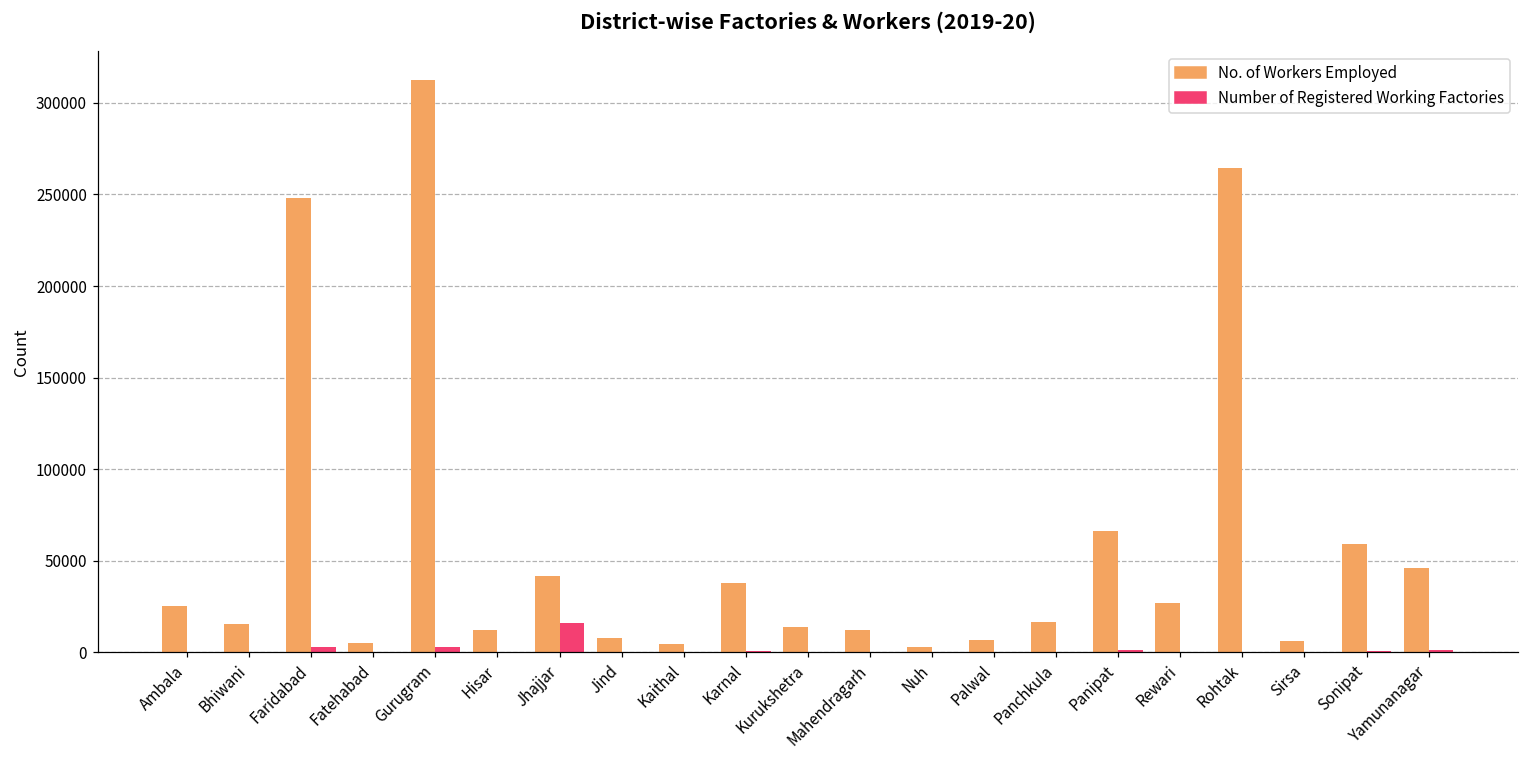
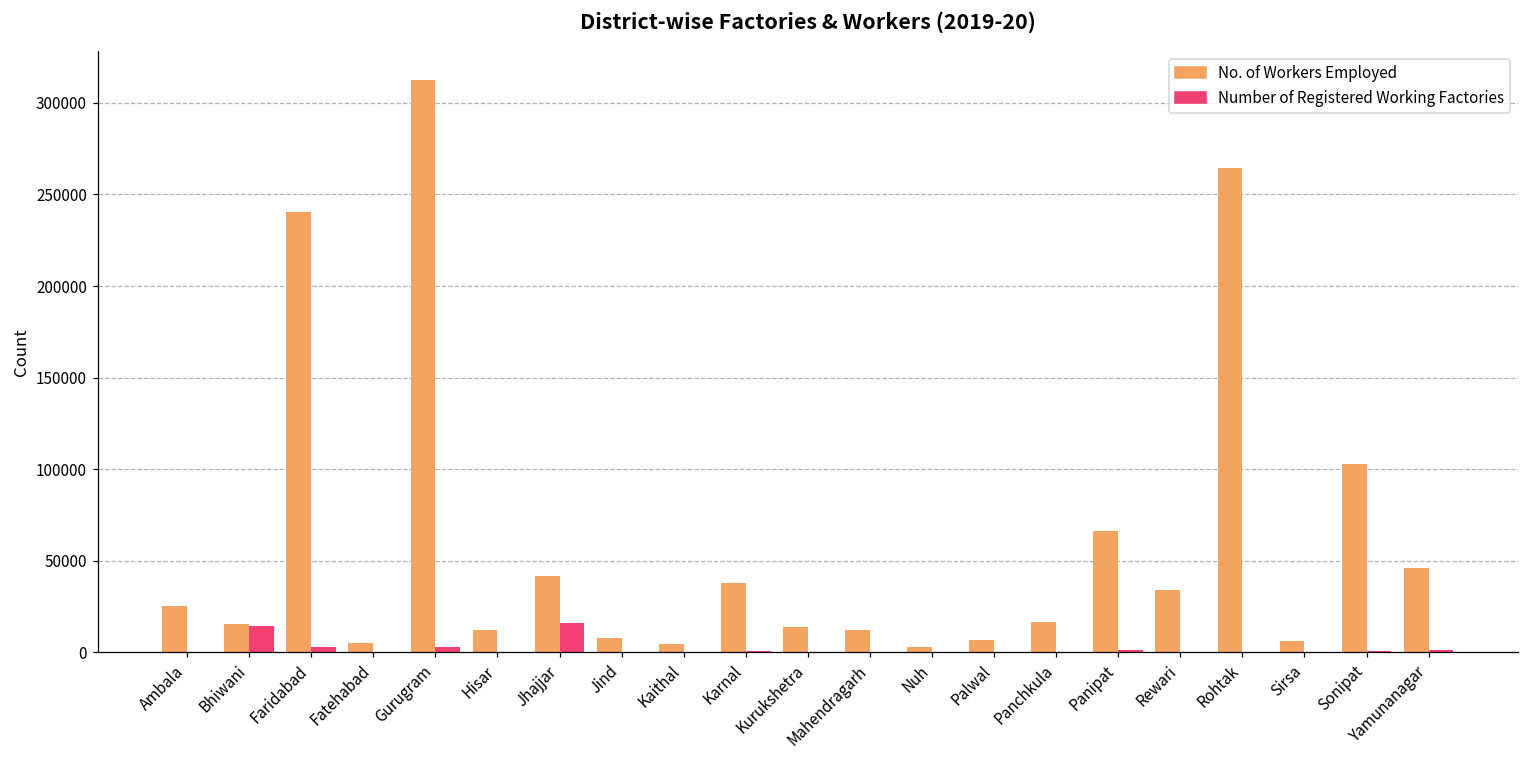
  {
    "No. of Workers Employed": {
      "Ambala": 25000,
      "Bhiwani": 16000,
-     "Faridabad": 248000,
+     "Faridabad": 240000,
      "Fatehabad": 5000,
      "Gurugram": 312000,
      "Hisar": 12000,
      "Jhajjar": 42000,
      "Jind": 8000,
      "Kaithal": 4000,
      "Karnal": 38000,
      "Kurukshetra": 14000,
      "Mahendragarh": 12000,
      "Nuh": 3000,
      "Palwal": 7000,
      "Panchkula": 16000,
      "Panipat": 66000,
-     "Rewari": 27000,
+     "Rewari": 34000,
      "Rohtak": 264000,
      "Sirsa": 6000,
-     "Sonipat": 59000,
+     "Sonipat": 103000,
      "Yamunanagar": 46000
    },
    "Number of Registered Working Factories": {
-     "Bhiwani": 0,
+     "Bhiwani": 15000,
      "Faridabad": 3000,
      "Gurugram": 3000,
      "Jhajjar": 16000
    }
  }
